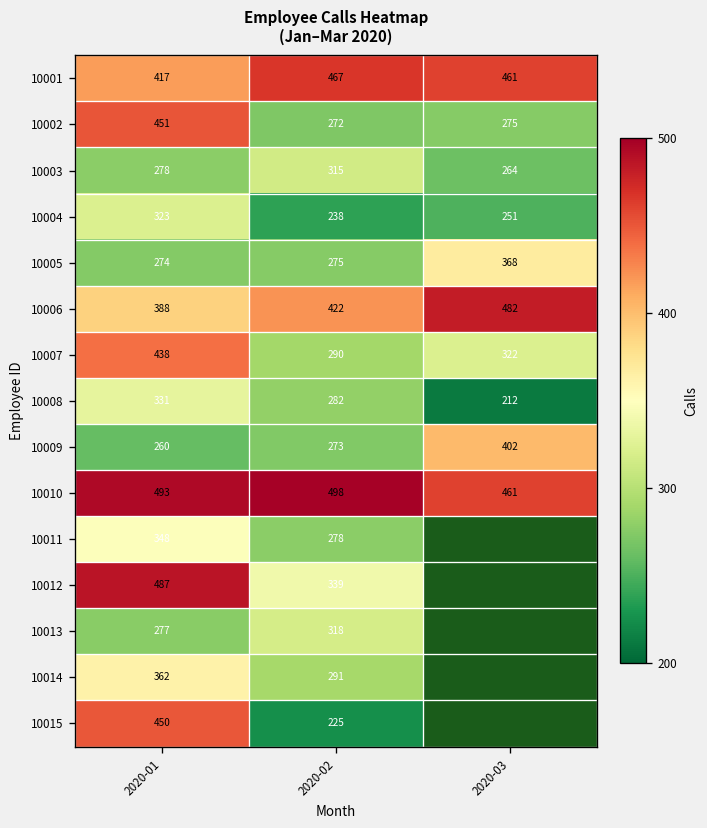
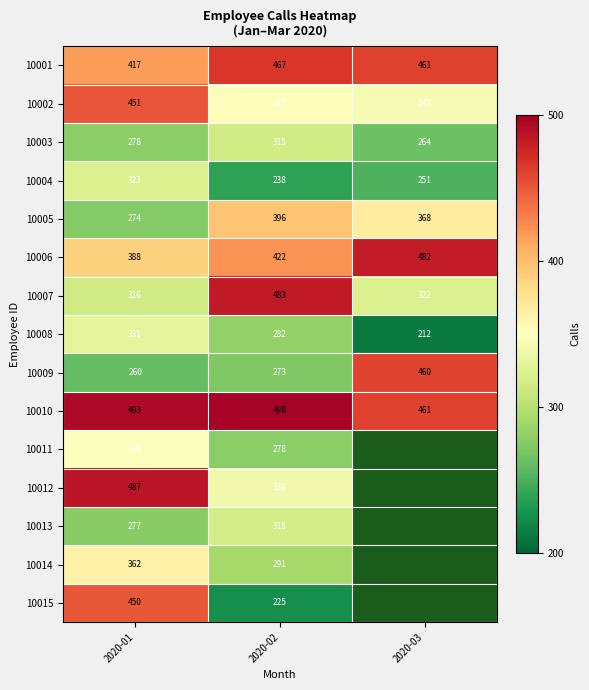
  {
    "10001": {
      "2020-01": 417,
      "2020-02": 467,
      "2020-03": 461
    },
    "10002": {
      "2020-01": 451,
-     "2020-02": 272,
-     "2020-03": 275
+     "2020-02": 347,
+     "2020-03": 343
    },
    "10003": {
      "2020-01": 278,
      "2020-02": 315,
      "2020-03": 264
    },
    "10004": {
      "2020-01": 323,
      "2020-02": 238,
      "2020-03": 251
    },
    "10005": {
      "2020-01": 274,
-     "2020-02": 275,
+     "2020-02": 396,
      "2020-03": 368
    },
    "10006": {
      "2020-01": 388,
      "2020-02": 422,
      "2020-03": 482
    },
    "10007": {
-     "2020-01": 438,
-     "2020-02": 290,
+     "2020-01": 316,
+     "2020-02": 483,
      "2020-03": 322
    },
    "10008": {
      "2020-01": 331,
      "2020-02": 282,
      "2020-03": 212
    },
    "10009": {
      "2020-01": 260,
      "2020-02": 273,
-     "2020-03": 402
+     "2020-03": 460
    },
    "10010": {
      "2020-01": 493,
      "2020-02": 498,
      "2020-03": 461
    },
    "10011": {
      "2020-01": 348,
      "2020-02": 278
    },
    "10012": {
      "2020-01": 487,
      "2020-02": 339
    },
    "10013": {
      "2020-01": 277,
      "2020-02": 318
    },
    "10014": {
      "2020-01": 362,
      "2020-02": 291
    },
    "10015": {
      "2020-01": 450,
      "2020-02": 225
    }
  }
